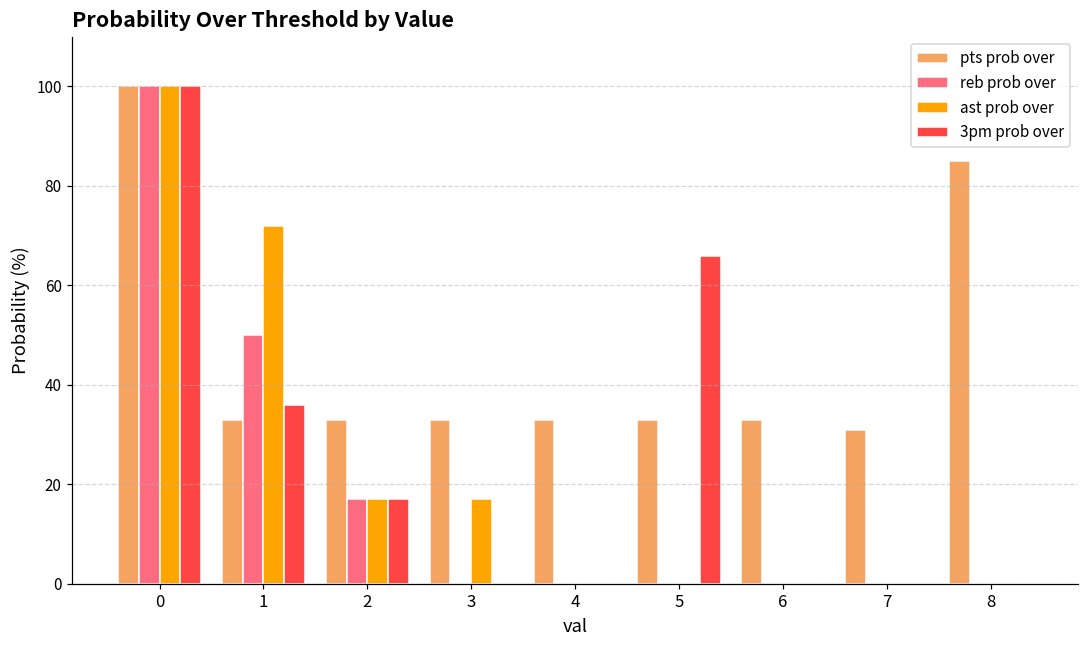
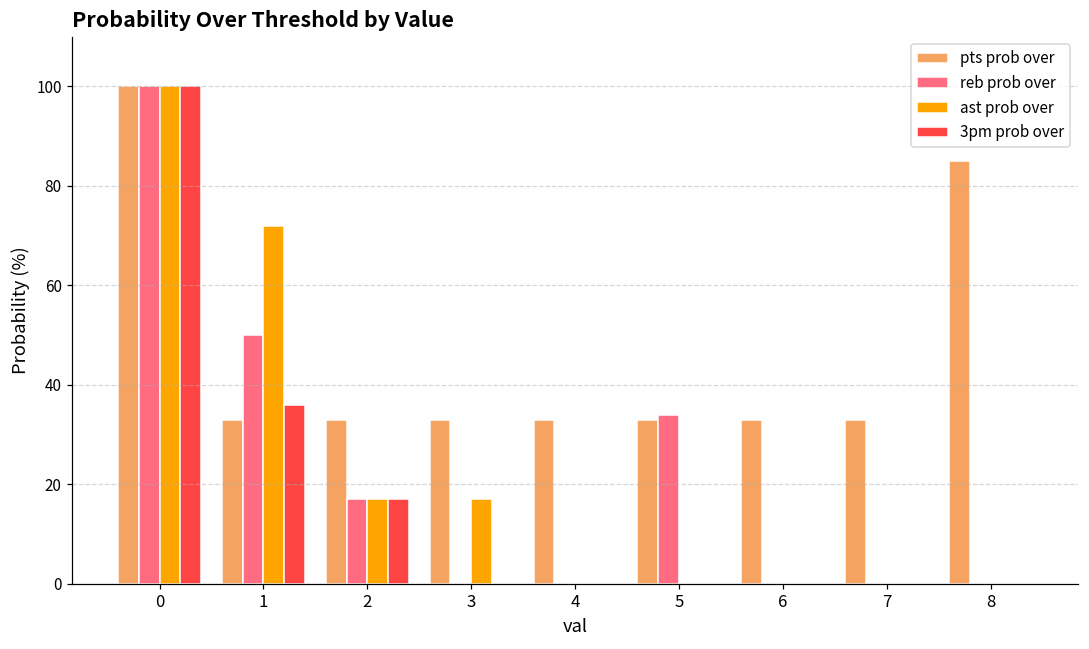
  {
    "pts prob over": {
      "0": 100,
      "1": 33,
      "2": 33,
      "3": 33,
      "4": 33,
      "5": 33,
      "6": 33,
-     "7": 31,
+     "7": 33,
      "8": 85
    },
    "reb prob over": {
      "0": 100,
      "1": 50,
      "2": 17,
      "3": 0,
      "4": 0,
-     "5": 0,
+     "5": 34,
      "6": 0,
      "7": 0,
      "8": 0
    },
    "ast prob over": {
      "0": 100,
      "1": 72,
      "2": 17,
      "3": 17,
      "4": 0,
      "5": 0,
      "6": 0,
      "7": 0,
      "8": 0
    },
    "3pm prob over": {
      "0": 100,
      "1": 36,
      "2": 17,
      "3": 0,
      "4": 0,
-     "5": 66,
+     "5": 0,
      "6": 0,
      "7": 0,
      "8": 0
    }
  }
